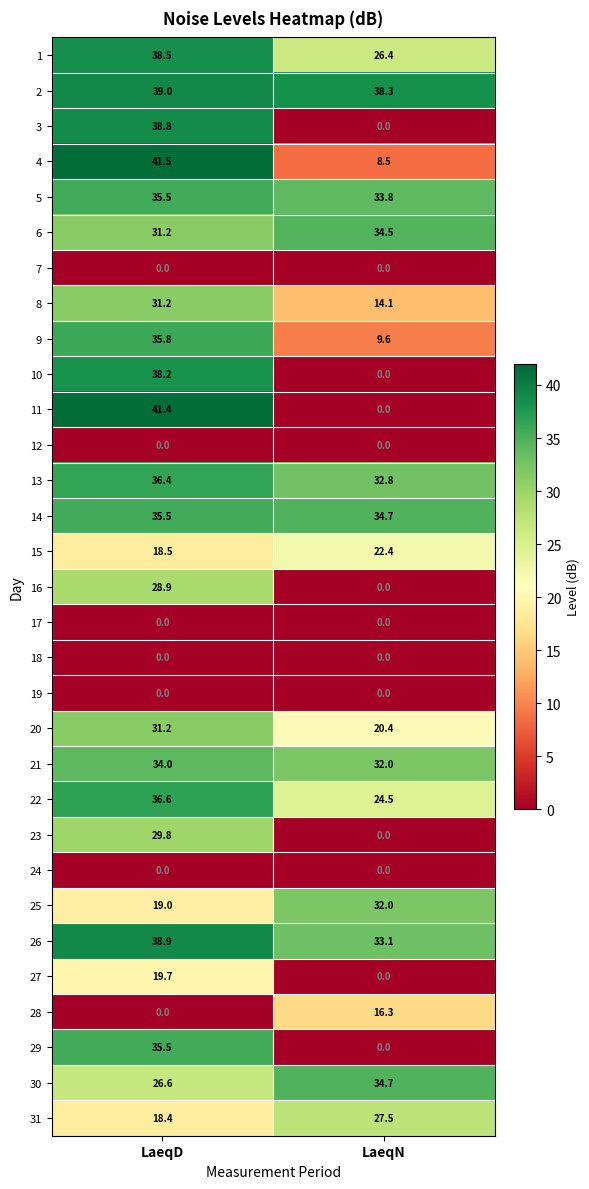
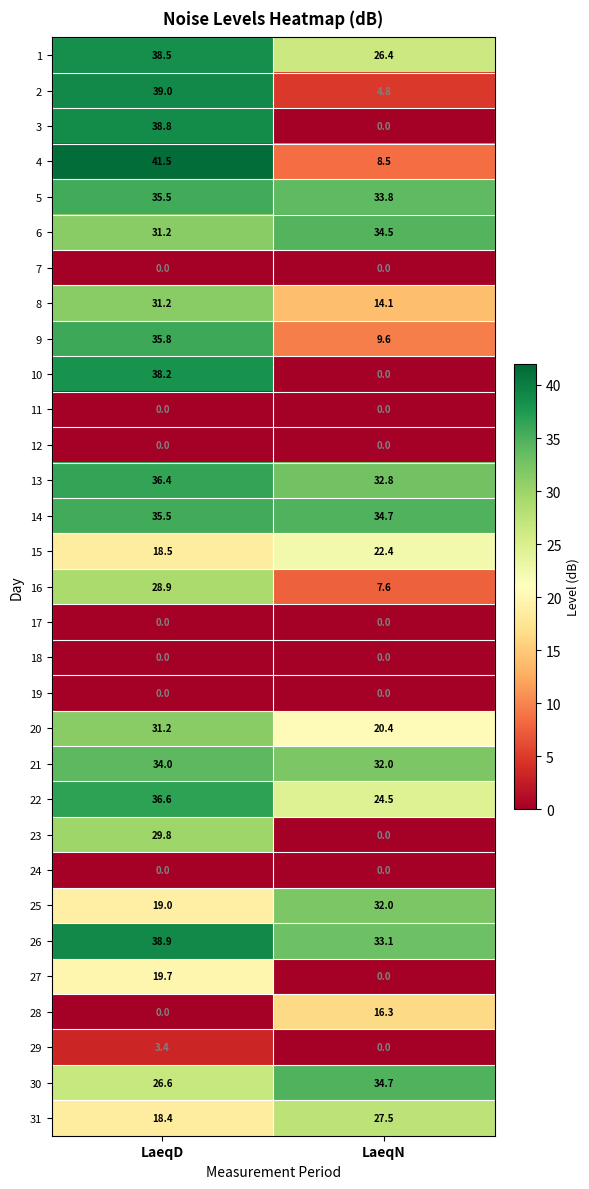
  {
    "1": {
      "LaeqD": 38.5,
      "LaeqN": 26.4
    },
    "2": {
      "LaeqD": 39.0,
-     "LaeqN": 38.3
+     "LaeqN": 4.8
    },
    "3": {
      "LaeqD": 38.8,
      "LaeqN": 0.0
    },
    "4": {
      "LaeqD": 41.5,
      "LaeqN": 8.5
    },
    "5": {
      "LaeqD": 35.5,
      "LaeqN": 33.8
    },
    "6": {
      "LaeqD": 31.2,
      "LaeqN": 34.5
    },
    "7": {
      "LaeqD": 0.0,
      "LaeqN": 0.0
    },
    "8": {
      "LaeqD": 31.2,
      "LaeqN": 14.1
    },
    "9": {
      "LaeqD": 35.8,
      "LaeqN": 9.6
    },
    "10": {
      "LaeqD": 38.2,
      "LaeqN": 0.0
    },
    "11": {
-     "LaeqD": 41.4,
+     "LaeqD": 0.0,
      "LaeqN": 0.0
    },
    "12": {
      "LaeqD": 0.0,
      "LaeqN": 0.0
    },
    "13": {
      "LaeqD": 36.4,
      "LaeqN": 32.8
    },
    "14": {
      "LaeqD": 35.5,
      "LaeqN": 34.7
    },
    "15": {
      "LaeqD": 18.5,
      "LaeqN": 22.4
    },
    "16": {
      "LaeqD": 28.9,
-     "LaeqN": 0.0
+     "LaeqN": 7.6
    },
    "17": {
      "LaeqD": 0.0,
      "LaeqN": 0.0
    },
    "18": {
      "LaeqD": 0.0,
      "LaeqN": 0.0
    },
    "19": {
      "LaeqD": 0.0,
      "LaeqN": 0.0
    },
    "20": {
      "LaeqD": 31.2,
      "LaeqN": 20.4
    },
    "21": {
      "LaeqD": 34.0,
      "LaeqN": 32.0
    },
    "22": {
      "LaeqD": 36.6,
      "LaeqN": 24.5
    },
    "23": {
      "LaeqD": 29.8,
      "LaeqN": 0.0
    },
    "24": {
      "LaeqD": 0.0,
      "LaeqN": 0.0
    },
    "25": {
      "LaeqD": 19.0,
      "LaeqN": 32.0
    },
    "26": {
      "LaeqD": 38.9,
      "LaeqN": 33.1
    },
    "27": {
      "LaeqD": 19.7,
      "LaeqN": 0.0
    },
    "28": {
      "LaeqD": 0.0,
      "LaeqN": 16.3
    },
    "29": {
-     "LaeqD": 35.5,
+     "LaeqD": 3.4,
      "LaeqN": 0.0
    },
    "30": {
      "LaeqD": 26.6,
      "LaeqN": 34.7
    },
    "31": {
      "LaeqD": 18.4,
      "LaeqN": 27.5
    }
  }
